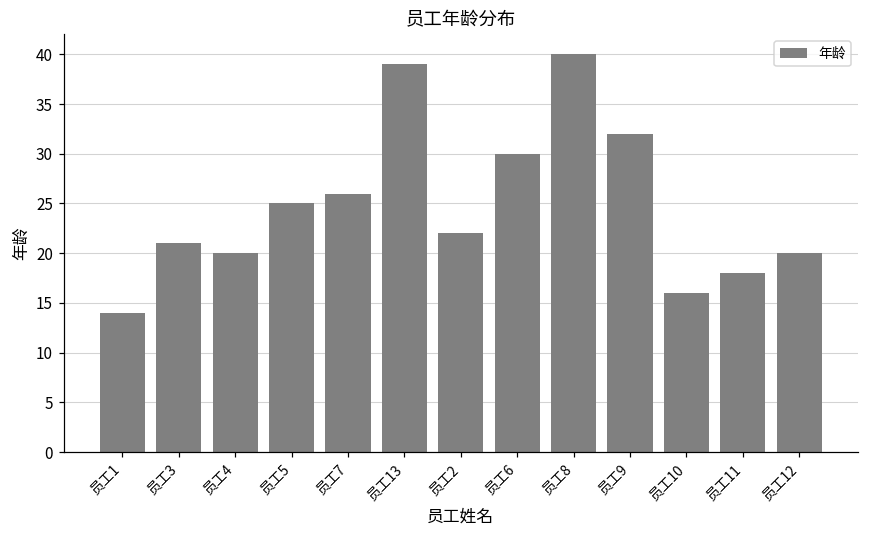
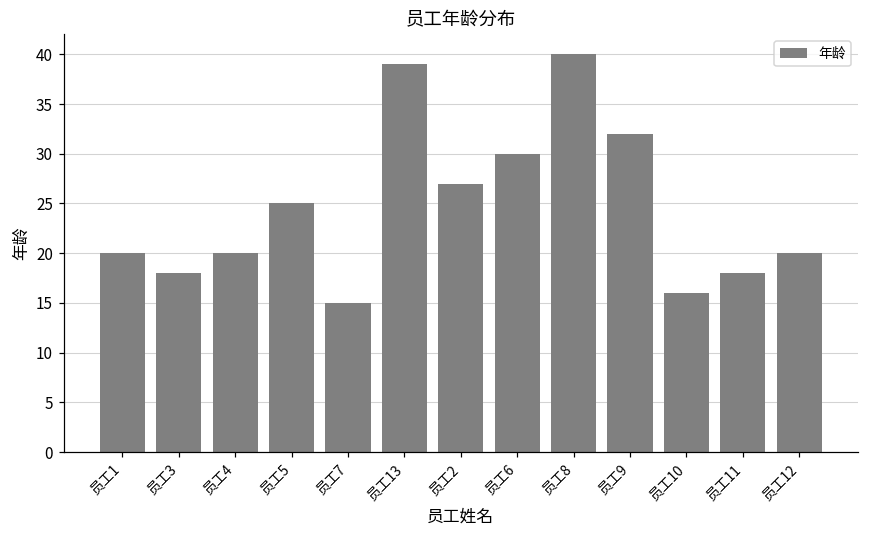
  {
-   "员工1": 14,
-   "员工3": 21,
+   "员工1": 20,
+   "员工3": 18,
    "员工4": 20,
    "员工5": 25,
-   "员工7": 26,
+   "员工7": 15,
    "员工13": 39,
-   "员工2": 22,
+   "员工2": 27,
    "员工6": 30,
    "员工8": 40,
    "员工9": 32,
    "员工10": 16,
    "员工11": 18,
    "员工12": 20
  }
